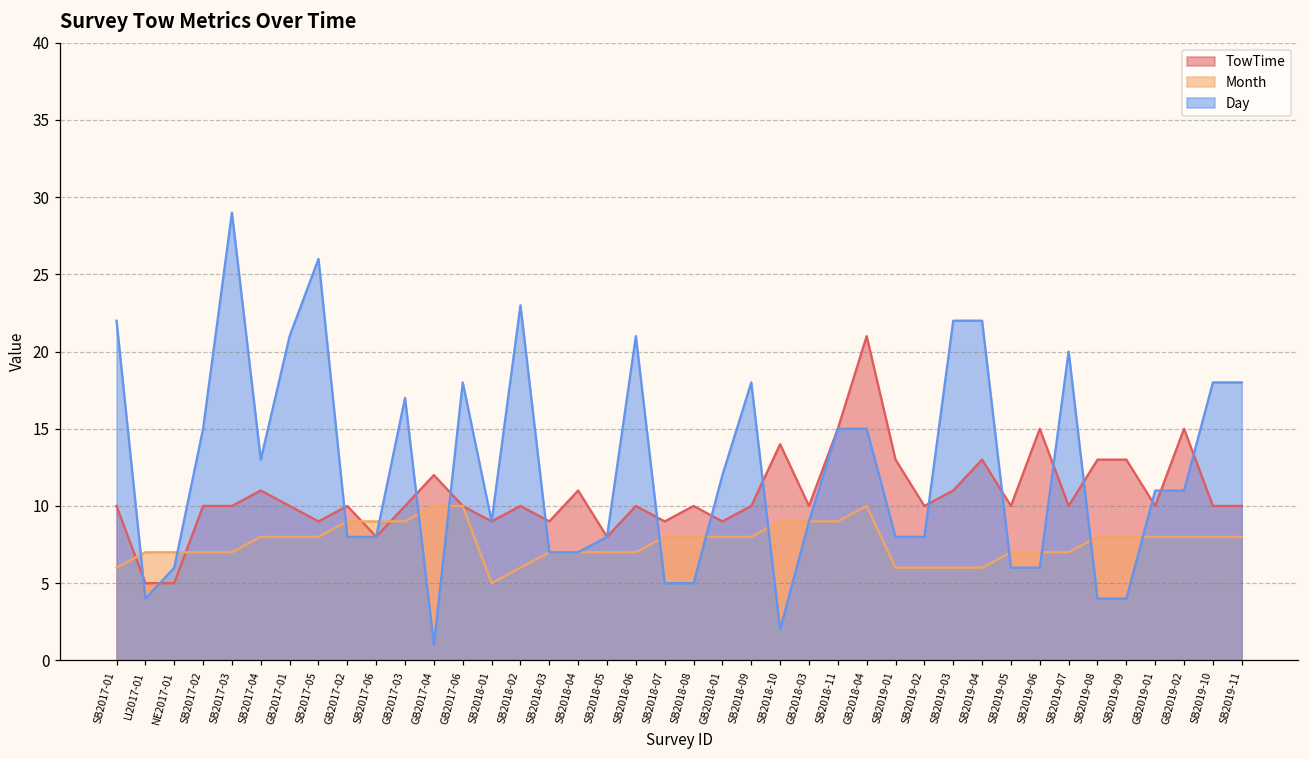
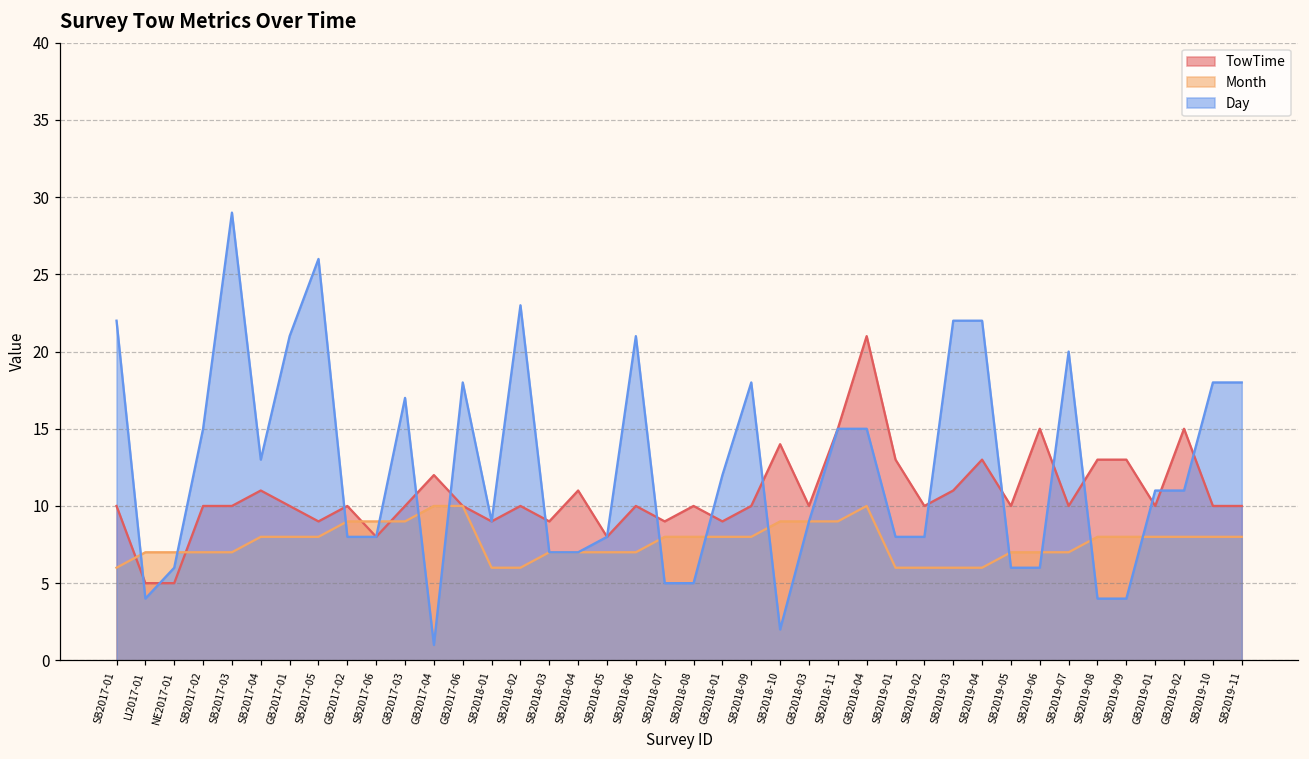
  {
    "TowTime": {
      "SB2017-01": 10,
      "LI2017-01": 5,
      "NE2017-01": 5,
      "SB2017-02": 10,
      "SB2017-03": 10,
      "SB2017-04": 11,
      "GB2017-01": 10,
      "SB2017-05": 9,
      "GB2017-02": 10,
      "GB2017-03": 10,
      "GB2017-04": 12,
      "SB2018-02": 10,
      "SB2018-03": 9,
      "SB2018-04": 11,
      "SB2018-06": 10,
      "SB2018-07": 9,
      "SB2018-08": 10,
      "GB2018-01": 9,
      "SB2018-09": 10,
      "SB2018-10": 14,
      "GB2018-03": 10,
      "GB2018-04": 21,
      "SB2019-01": 13,
      "SB2019-02": 10,
      "SB2019-03": 11,
      "SB2019-04": 13,
      "SB2019-05": 10,
      "SB2019-06": 15,
      "SB2019-07": 10,
      "SB2019-08": 13,
      "SB2019-09": 13,
      "GB2019-01": 10,
      "GB2019-02": 15,
      "SB2019-10": 10,
      "SB2019-11": 10
    },
    "Month": {
      "SB2017-01": 6,
      "LI2017-01": 7,
      "NE2017-01": 7,
      "SB2017-02": 7,
      "SB2017-03": 7,
      "SB2017-04": 8,
      "GB2017-01": 8,
      "SB2017-05": 8,
      "GB2017-02": 9,
      "SB2017-06": 9,
      "GB2017-03": 9,
      "GB2017-04": 10,
-     "SB2018-01": 5,
+     "SB2018-01": 6,
      "SB2018-02": 6,
      "SB2018-05": 7,
      "SB2018-06": 7,
      "SB2018-07": 8,
      "SB2018-08": 8,
      "GB2018-01": 8,
      "SB2018-09": 8,
      "SB2018-10": 9,
      "SB2018-11": 9,
      "GB2018-04": 10,
      "SB2019-01": 6,
      "SB2019-02": 6,
      "SB2019-03": 6,
      "SB2019-04": 6,
      "SB2019-05": 7,
      "SB2019-06": 7,
      "SB2019-07": 7,
      "SB2019-08": 8,
      "SB2019-09": 8,
      "GB2019-01": 8,
      "GB2019-02": 8,
      "SB2019-10": 8,
      "SB2019-11": 8
    },
    "Day": {
      "SB2017-01": 22,
      "LI2017-01": 4,
      "NE2017-01": 6,
      "SB2017-02": 15,
      "SB2017-03": 29,
      "SB2017-04": 13,
      "GB2017-01": 21,
      "SB2017-05": 26,
      "GB2017-02": 8,
      "GB2017-03": 17,
      "GB2017-04": 1,
      "GB2017-06": 18,
      "SB2018-02": 23,
      "SB2018-06": 21,
      "SB2018-07": 5,
      "SB2018-08": 5,
      "GB2018-01": 12,
      "SB2018-09": 18,
      "SB2018-10": 2,
      "GB2018-04": 15,
      "SB2019-01": 8,
      "SB2019-02": 8,
      "SB2019-03": 22,
      "SB2019-04": 22,
      "SB2019-05": 6,
      "SB2019-06": 6,
      "SB2019-07": 20,
      "SB2019-08": 4,
      "SB2019-09": 4,
      "GB2019-01": 11,
      "GB2019-02": 11,
      "SB2019-10": 18,
      "SB2019-11": 18
    }
  }
